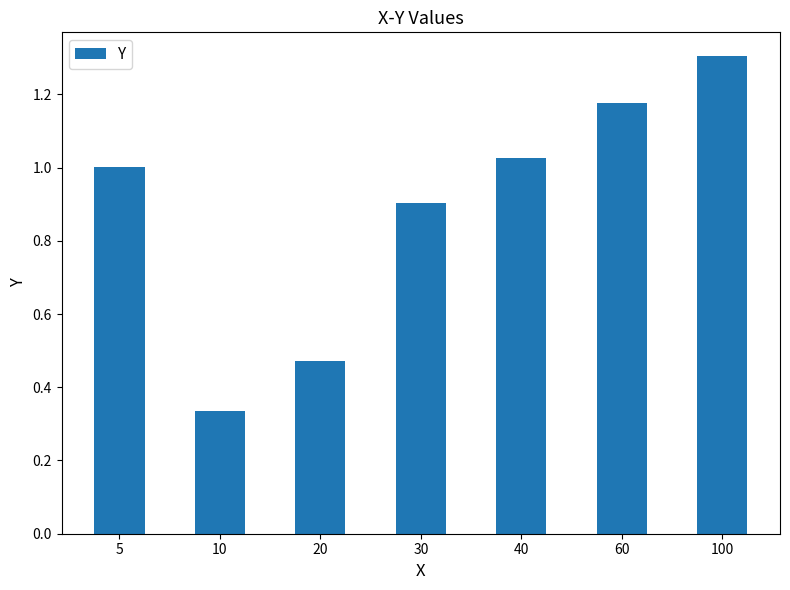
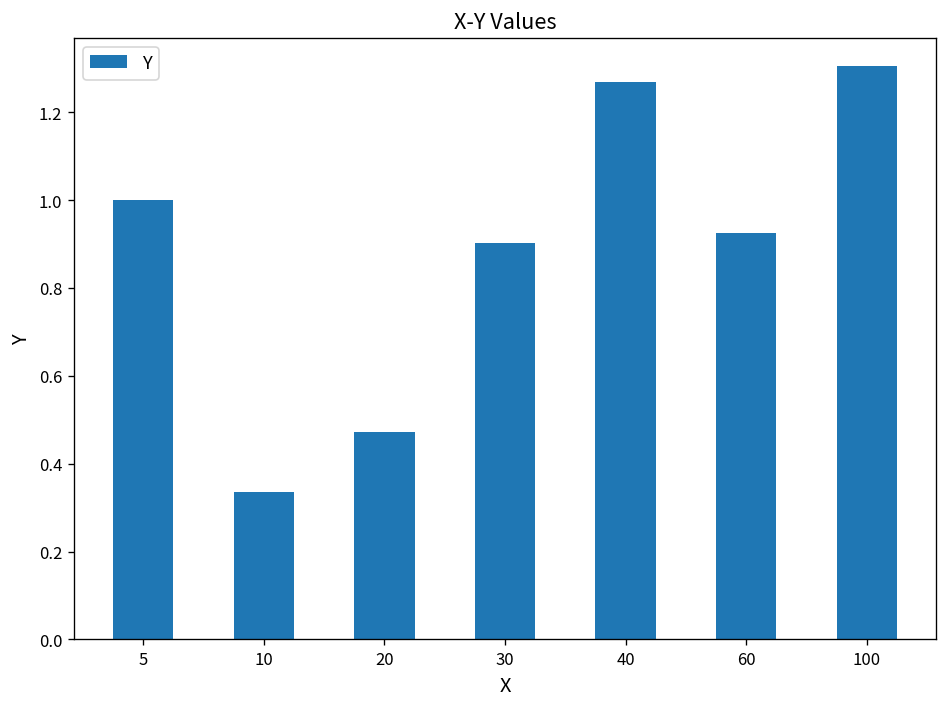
  {
    "5": 1.00,
    "10": 0.34,
    "20": 0.47,
    "30": 0.90,
-   "40": 1.03,
-   "60": 1.18,
+   "40": 1.27,
+   "60": 0.92,
    "100": 1.30
  }
